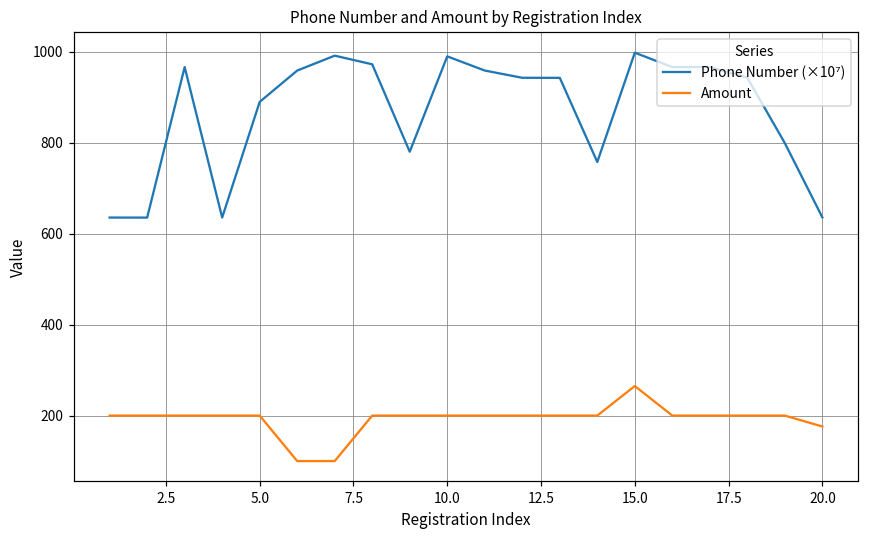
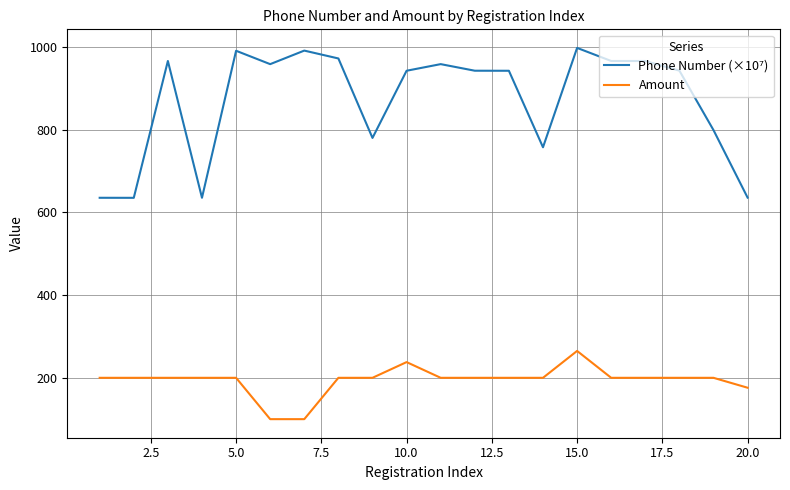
  {
    "Phone Number (×10⁷)": {
-     "5.0": 890,
-     "10.0": 990,
+     "5.0": 990,
+     "10.0": 940,
      "15.0": 1000,
      "20.0": 640
    },
    "Amount": {
      "5.0": 200,
-     "10.0": 200,
+     "10.0": 240,
      "15.0": 270,
      "20.0": 180
    }
  }
